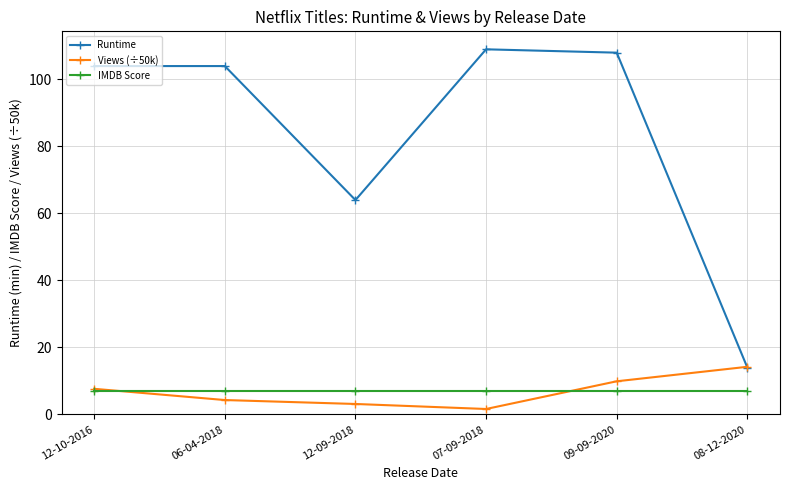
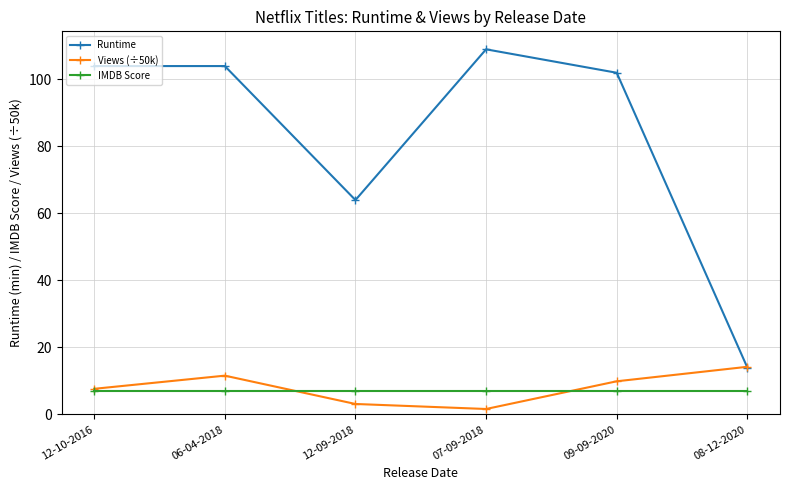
  {
    "Runtime": {
      "06-04-2018": 104,
      "12-09-2018": 64,
      "07-09-2018": 109,
-     "09-09-2020": 108
+     "09-09-2020": 102
    },
    "Views (÷50k)": {
-     "06-04-2018": 4,
+     "06-04-2018": 12,
      "12-09-2018": 3,
      "07-09-2018": 2,
      "09-09-2020": 10
    },
    "IMDB Score": {
      "06-04-2018": 7,
      "12-09-2018": 7,
      "07-09-2018": 7,
      "09-09-2020": 7,
      "08-12-2020": 7
    }
  }
